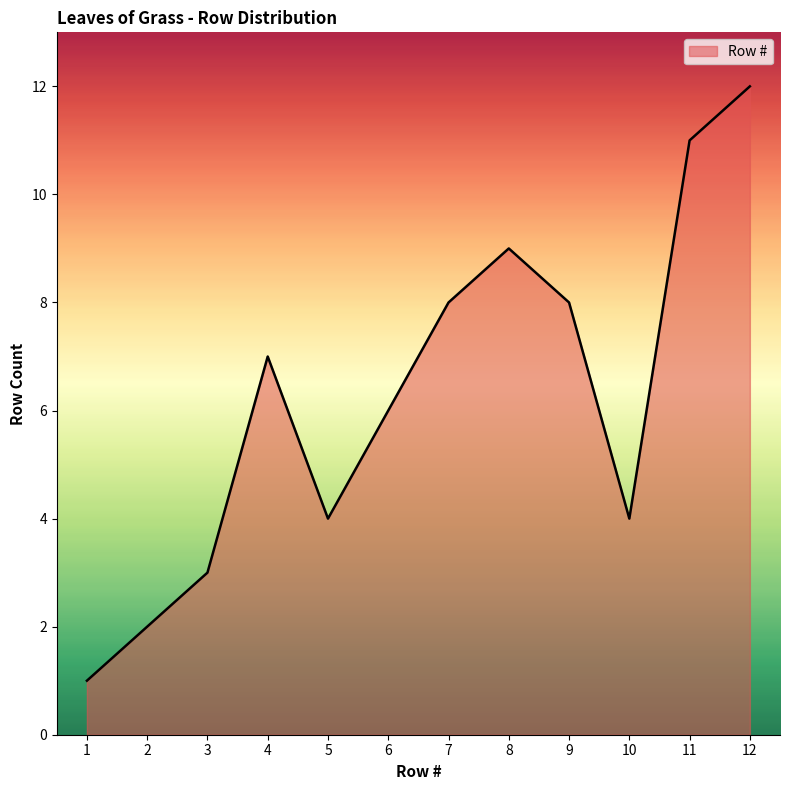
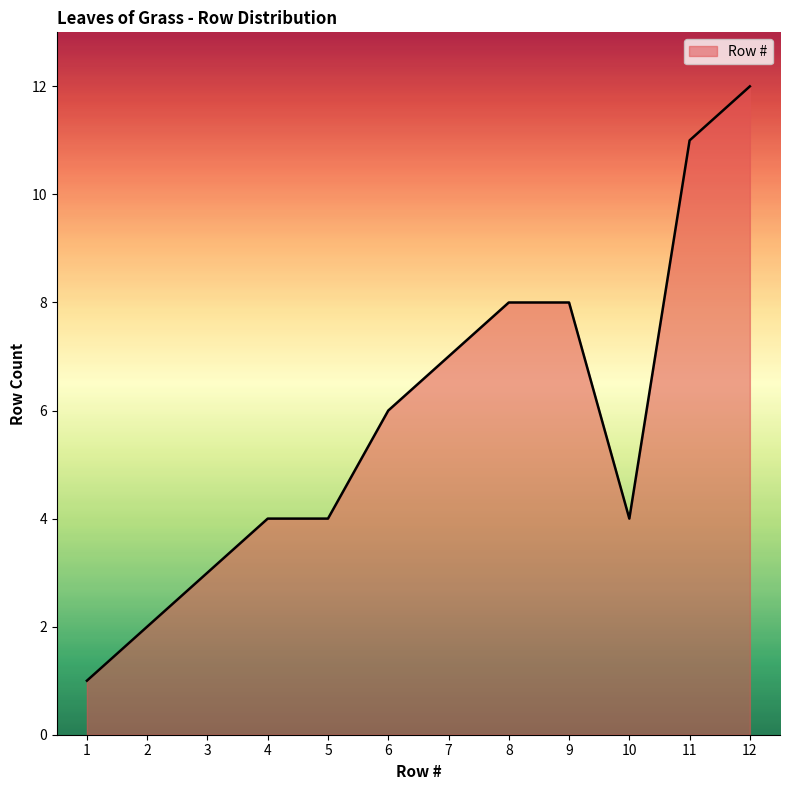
  {
    "1": 1,
    "2": 2,
    "3": 3,
-   "4": 7,
+   "4": 4,
    "5": 4,
    "6": 6,
-   "7": 8,
-   "8": 9,
+   "7": 7,
+   "8": 8,
    "9": 8,
    "10": 4,
    "11": 11,
    "12": 12
  }
